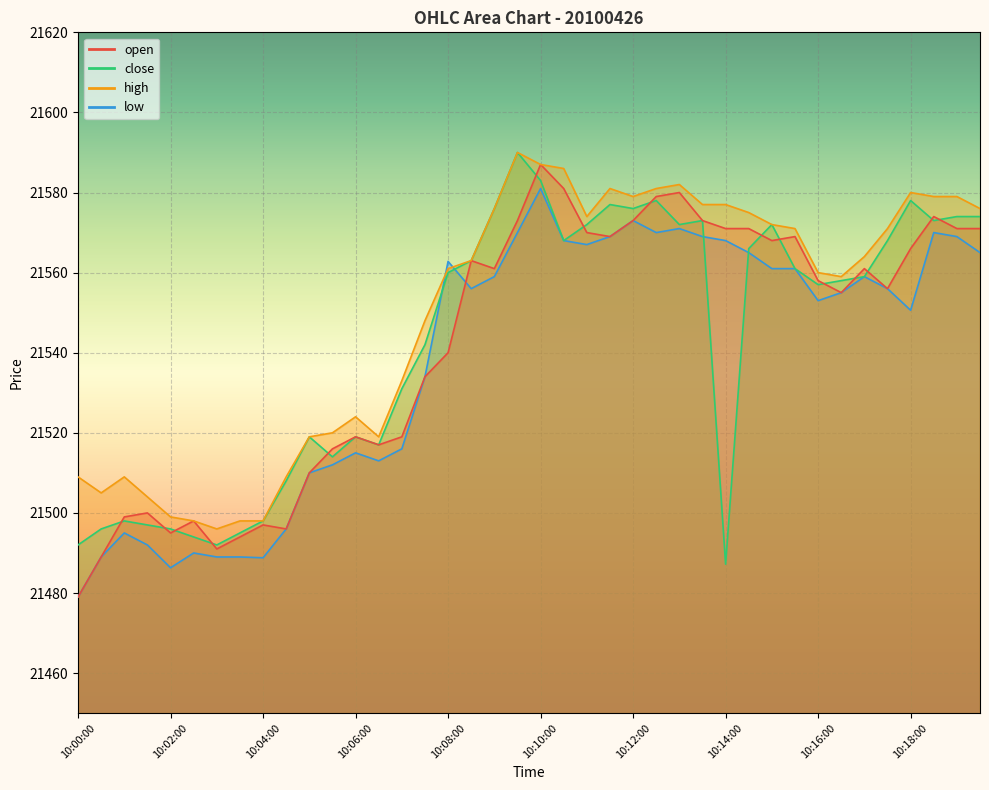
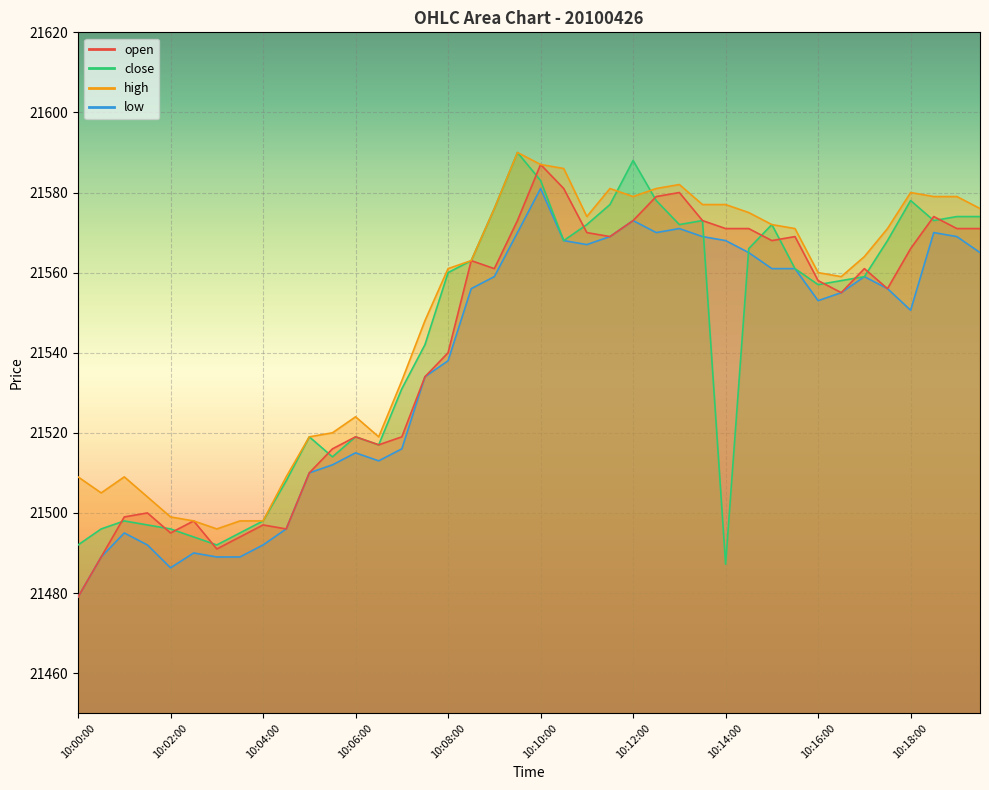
  {
    "low": {
      "10:02:00": 21486,
-     "10:04:00": 21489,
+     "10:04:00": 21492,
      "10:06:00": 21515,
-     "10:08:00": 21563,
+     "10:08:00": 21538,
      "10:10:00": 21581,
      "10:14:00": 21568,
      "10:16:00": 21553,
      "10:18:00": 21551
    },
    "close": {
      "10:00:00": 21492,
      "10:02:00": 21496,
      "10:08:00": 21560,
      "10:10:00": 21583,
-     "10:12:00": 21576,
+     "10:12:00": 21588,
      "10:14:00": 21487,
      "10:16:00": 21557,
      "10:18:00": 21578
    }
  }
